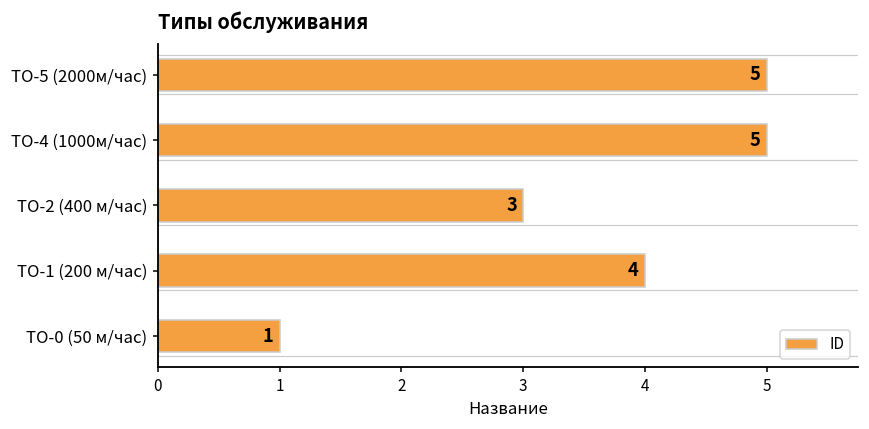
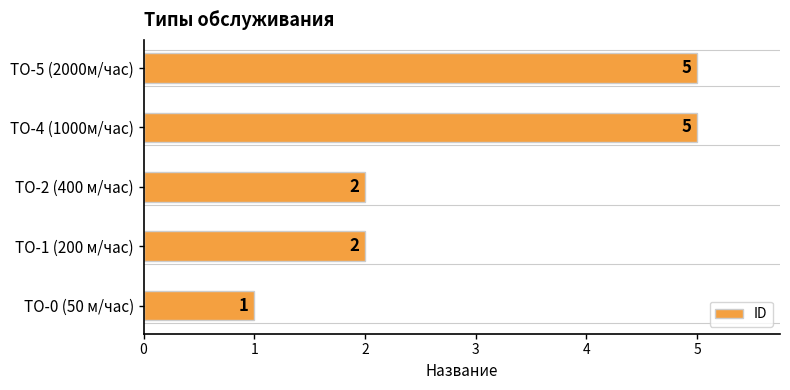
  {
    "ТО-5 (2000м/час)": 5,
    "ТО-4 (1000м/час)": 5,
-   "ТО-2 (400 м/час)": 3,
-   "ТО-1 (200 м/час)": 4,
+   "ТО-2 (400 м/час)": 2,
+   "ТО-1 (200 м/час)": 2,
    "ТО-0 (50 м/час)": 1
  }
